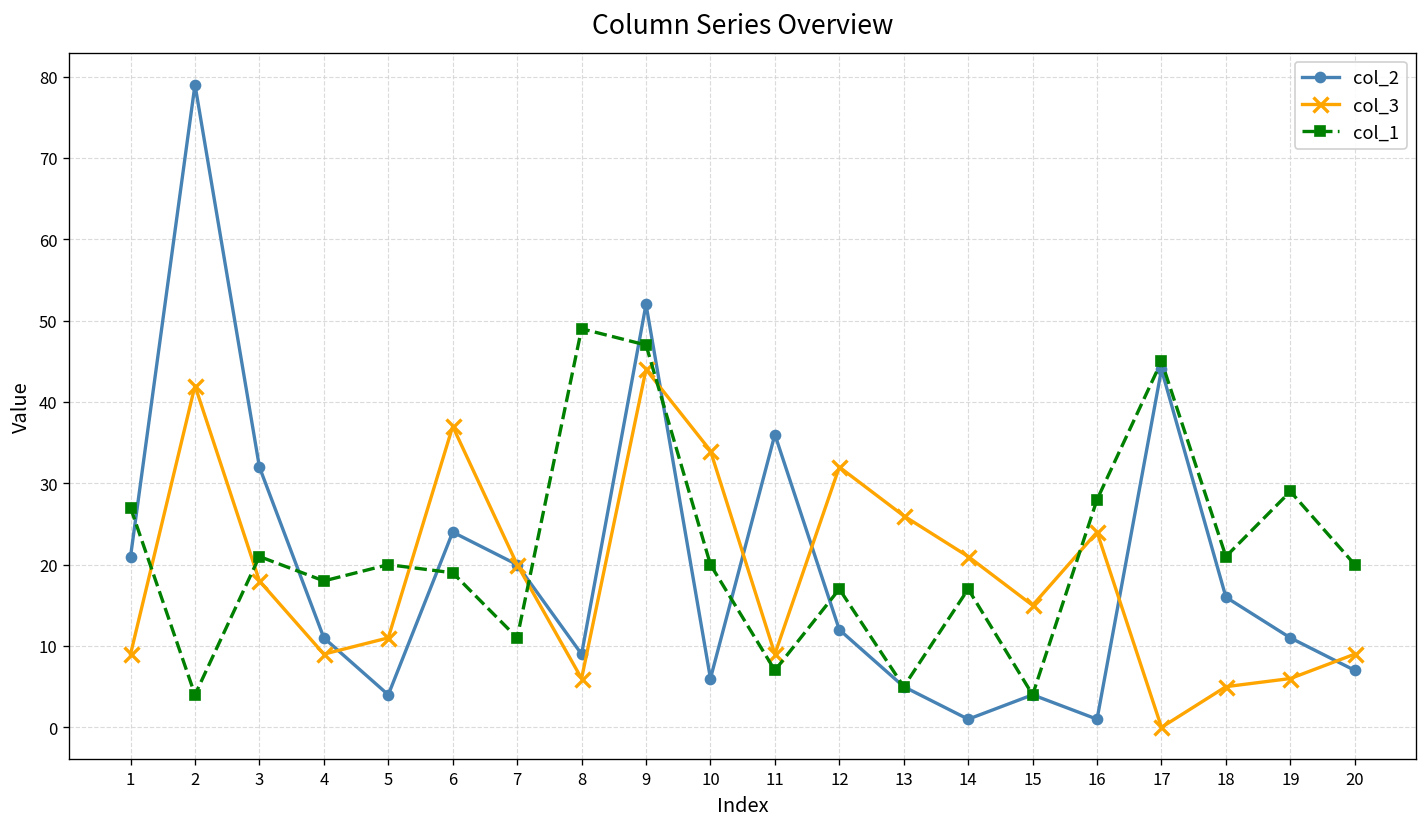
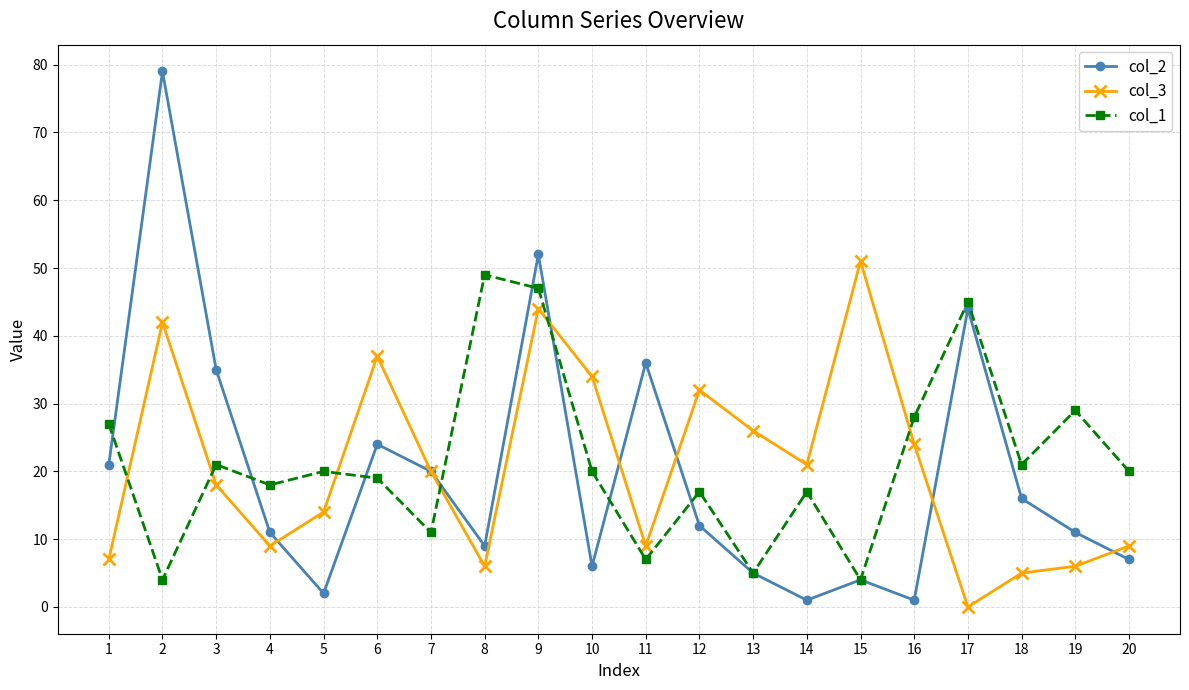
  {
    "col_2": {
      "1": 21,
      "2": 79,
-     "3": 32,
+     "3": 35,
      "4": 11,
-     "5": 4,
+     "5": 2,
      "6": 24,
      "8": 9,
      "9": 52,
      "10": 6,
      "11": 36,
      "12": 12,
      "14": 1,
      "16": 1,
      "17": 44,
      "18": 16,
      "19": 11,
      "20": 7
    },
    "col_3": {
-     "1": 9,
+     "1": 7,
      "2": 42,
      "3": 18,
      "4": 9,
-     "5": 11,
+     "5": 14,
      "6": 37,
      "8": 6,
      "9": 44,
      "10": 34,
      "11": 9,
      "12": 32,
      "13": 26,
      "14": 21,
-     "15": 15,
+     "15": 51,
      "16": 24,
      "17": 0,
      "18": 5,
      "19": 6,
      "20": 9
    },
    "col_1": {
      "1": 27,
      "2": 4,
      "3": 21,
      "4": 18,
      "5": 20,
      "6": 19,
      "7": 11,
      "8": 49,
      "9": 47,
      "10": 20,
      "11": 7,
      "12": 17,
      "14": 17,
      "16": 28,
      "17": 45,
      "18": 21,
      "19": 29,
      "20": 20
    }
  }
